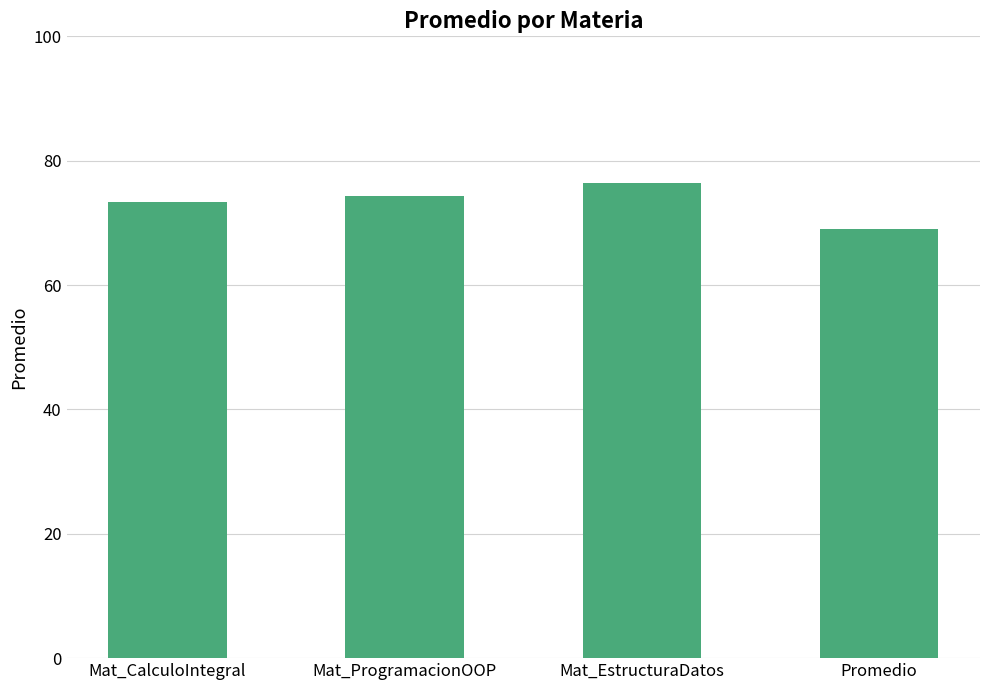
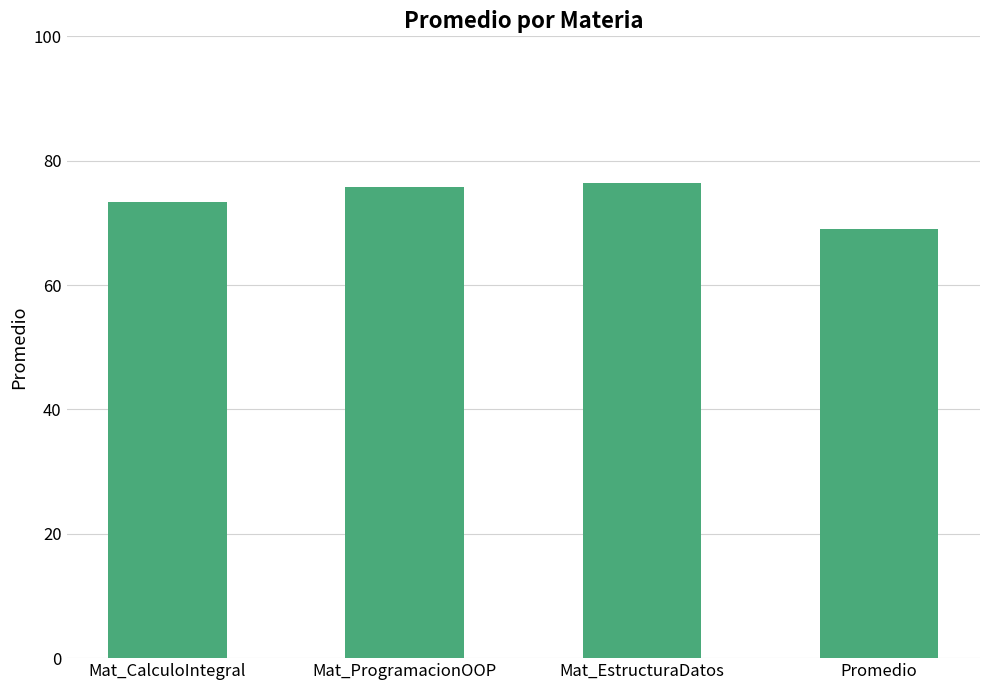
  {
    "Mat_CalculoIntegral": 73,
-   "Mat_ProgramacionOOP": 74,
+   "Mat_ProgramacionOOP": 76,
    "Mat_EstructuraDatos": 76,
    "Promedio": 69
  }
